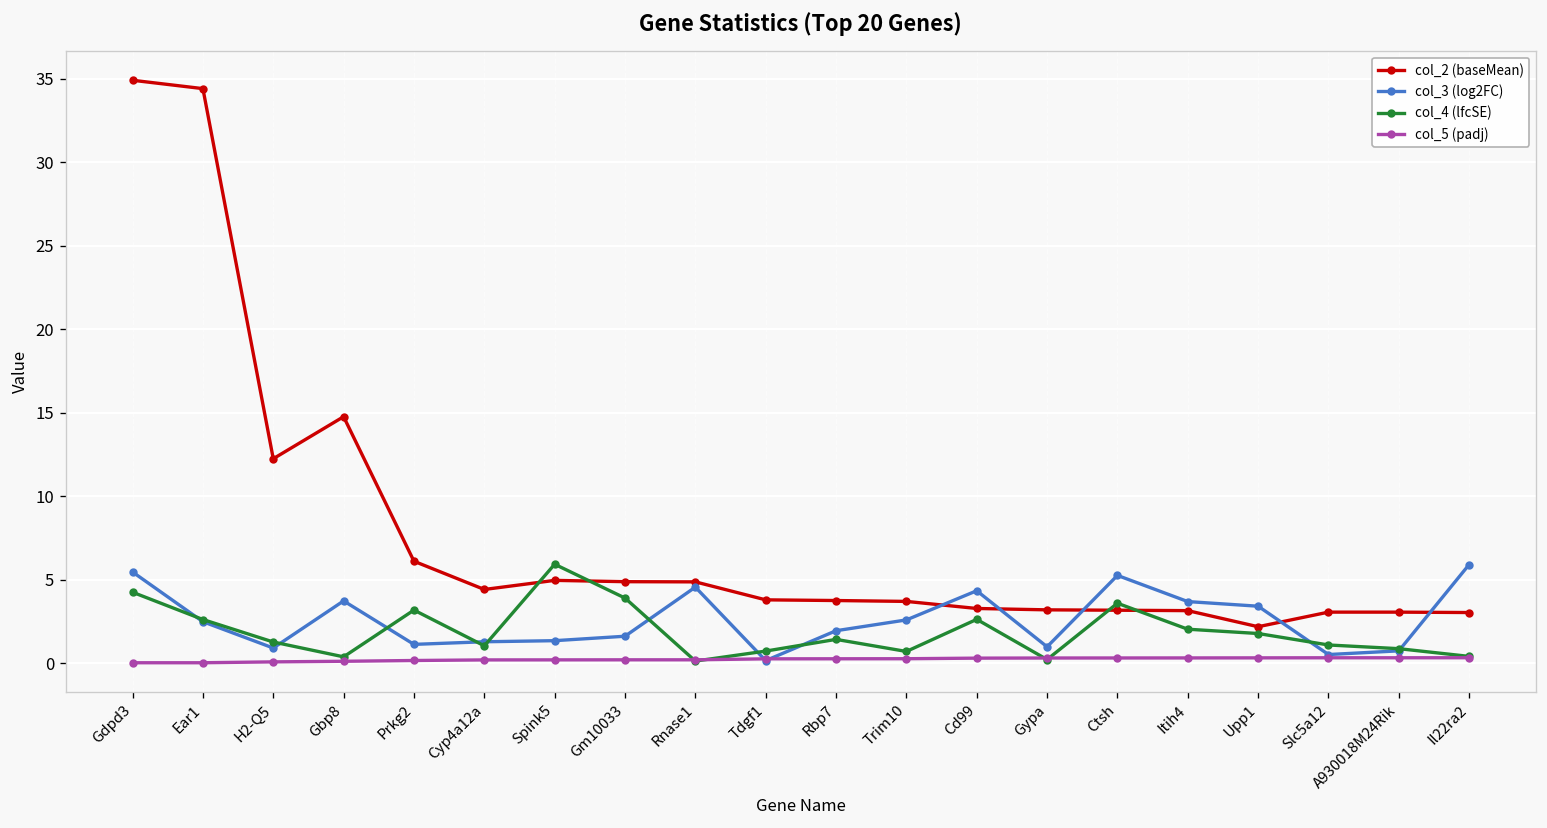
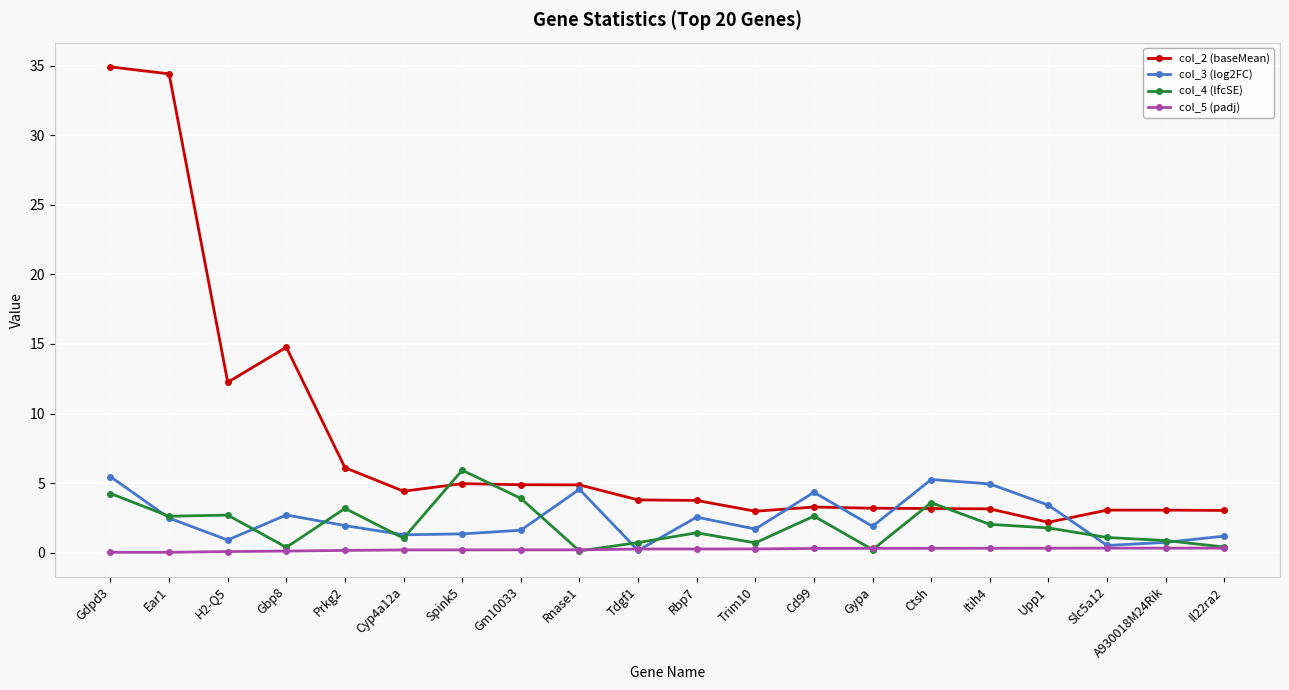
  {
    "col_2 (baseMean)": {
      "Gdpd3": 34.9,
      "Ear1": 34.4,
      "H2-Q5": 12.2,
      "Gbp8": 14.8,
      "Prkg2": 6.1,
      "Cyp4a12a": 4.4,
      "Spink5": 5.0,
      "Gm10033": 4.9,
      "Rnase1": 4.9,
      "Tdgf1": 3.8,
      "Rbp7": 3.8,
-     "Trim10": 3.7,
+     "Trim10": 3.0,
      "Cd99": 3.3,
      "Gypa": 3.2,
      "Ctsh": 3.2,
      "Itih4": 3.1,
      "Upp1": 2.2,
      "Slc5a12": 3.1,
      "A930018M24Rik": 3.1,
      "Il22ra2": 3.0
    },
    "col_3 (log2FC)": {
      "Gdpd3": 5.5,
      "H2-Q5": 0.9,
-     "Gbp8": 3.7,
-     "Prkg2": 1.1,
+     "Gbp8": 2.7,
+     "Prkg2": 1.9,
      "Cyp4a12a": 1.3,
      "Spink5": 1.4,
      "Gm10033": 1.6,
      "Rnase1": 4.6,
-     "Rbp7": 1.9,
-     "Trim10": 2.6,
+     "Rbp7": 2.6,
+     "Trim10": 1.7,
      "Cd99": 4.3,
-     "Gypa": 1.0,
+     "Gypa": 1.9,
      "Ctsh": 5.3,
-     "Itih4": 3.7,
+     "Itih4": 4.9,
      "Upp1": 3.4,
      "Slc5a12": 0.5,
-     "Il22ra2": 5.9
+     "Il22ra2": 1.2
    },
    "col_4 (lfcSE)": {
      "Gdpd3": 4.3,
-     "H2-Q5": 1.3,
+     "H2-Q5": 2.7,
      "Gbp8": 0.4,
      "Prkg2": 3.2,
      "Cyp4a12a": 1.0,
      "Spink5": 5.9,
      "Gm10033": 3.9,
      "Tdgf1": 0.7,
      "Rbp7": 1.4,
      "Trim10": 0.7,
      "Cd99": 2.6,
      "Ctsh": 3.6,
      "Itih4": 2.0,
      "Upp1": 1.8,
      "Slc5a12": 1.1
    },
    "col_5 (padj)": {
      "Gdpd3": 0.0,
      "Ear1": 0.0,
      "H2-Q5": 0.1,
      "Gbp8": 0.1,
      "Prkg2": 0.2,
      "Cyp4a12a": 0.2,
      "Spink5": 0.2,
      "Gm10033": 0.2,
      "Rbp7": 0.3,
      "Trim10": 0.3,
      "Cd99": 0.3,
      "Ctsh": 0.3,
      "Itih4": 0.3,
      "Upp1": 0.3,
      "Slc5a12": 0.3,
      "A930018M24Rik": 0.3
    }
  }
